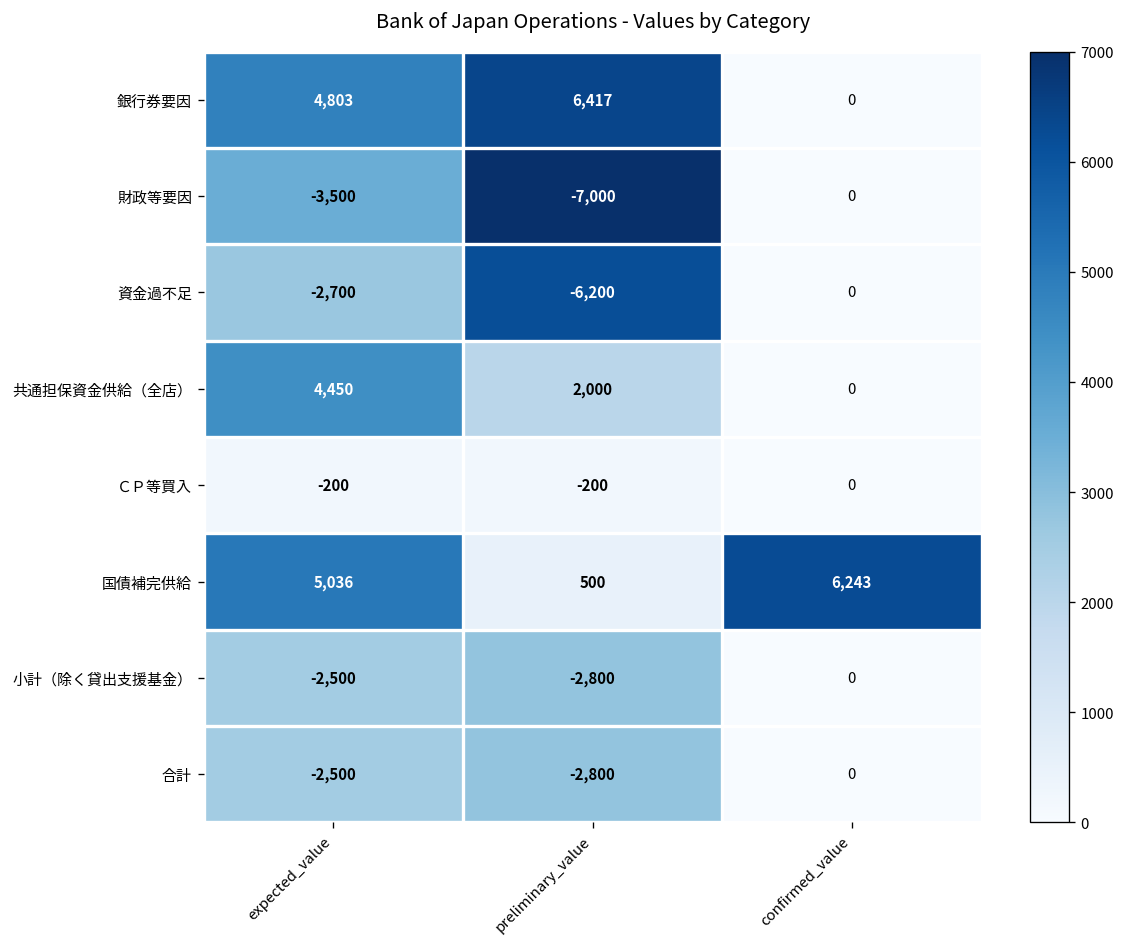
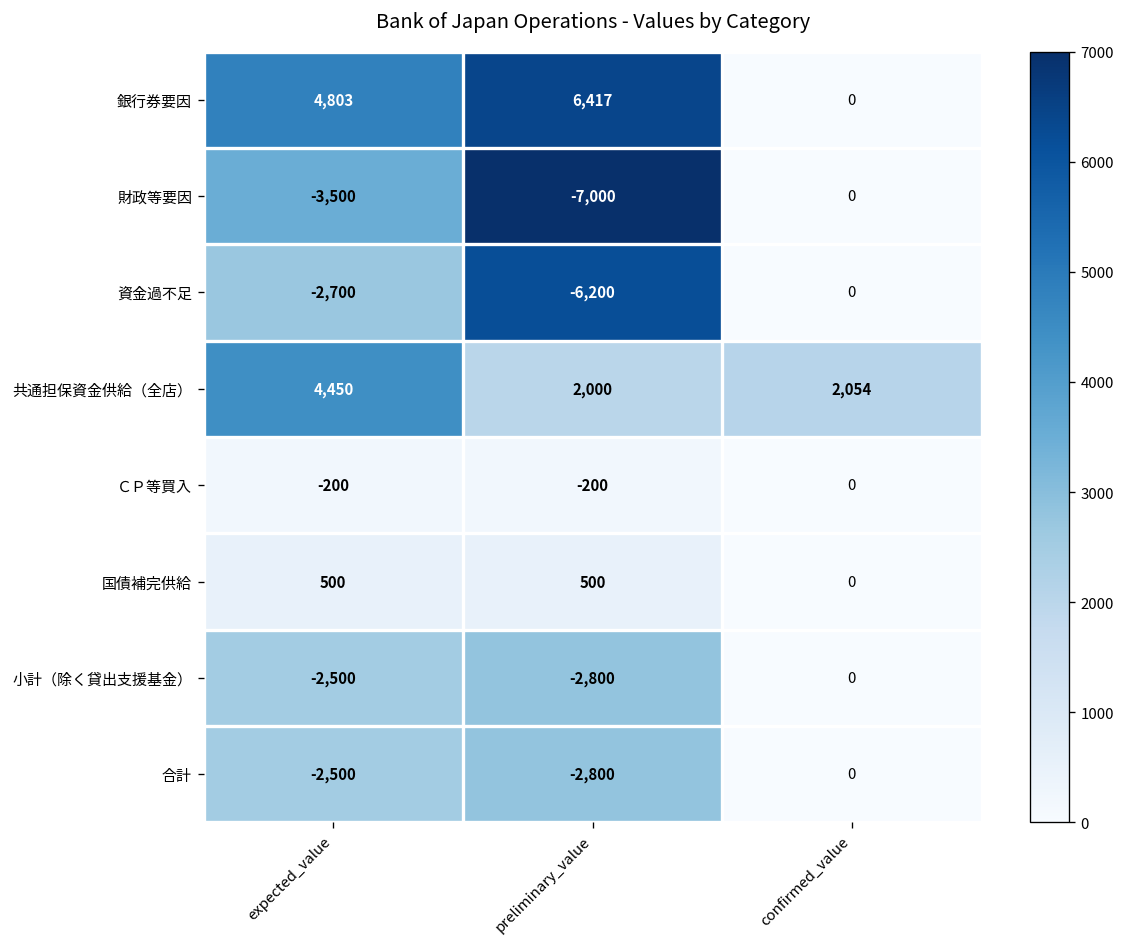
  {
    "銀行券要因": {
      "expected_value": "4,803",
      "preliminary_value": "6,417",
      "confirmed_value": "0"
    },
    "財政等要因": {
      "expected_value": "-3,500",
      "preliminary_value": "-7,000",
      "confirmed_value": "0"
    },
    "資金過不足": {
      "expected_value": "-2,700",
      "preliminary_value": "-6,200",
      "confirmed_value": "0"
    },
    "共通担保資金供給（全店）": {
      "expected_value": "4,450",
      "preliminary_value": "2,000",
-     "confirmed_value": "0"
+     "confirmed_value": "2,054"
    },
    "ＣＰ等買入": {
      "expected_value": "-200",
      "preliminary_value": "-200",
      "confirmed_value": "0"
    },
    "国債補完供給": {
-     "expected_value": "5,036",
+     "expected_value": "500",
      "preliminary_value": "500",
-     "confirmed_value": "6,243"
+     "confirmed_value": "0"
    },
    "小計（除く貸出支援基金）": {
      "expected_value": "-2,500",
      "preliminary_value": "-2,800",
      "confirmed_value": "0"
    },
    "合計": {
      "expected_value": "-2,500",
      "preliminary_value": "-2,800",
      "confirmed_value": "0"
    }
  }
